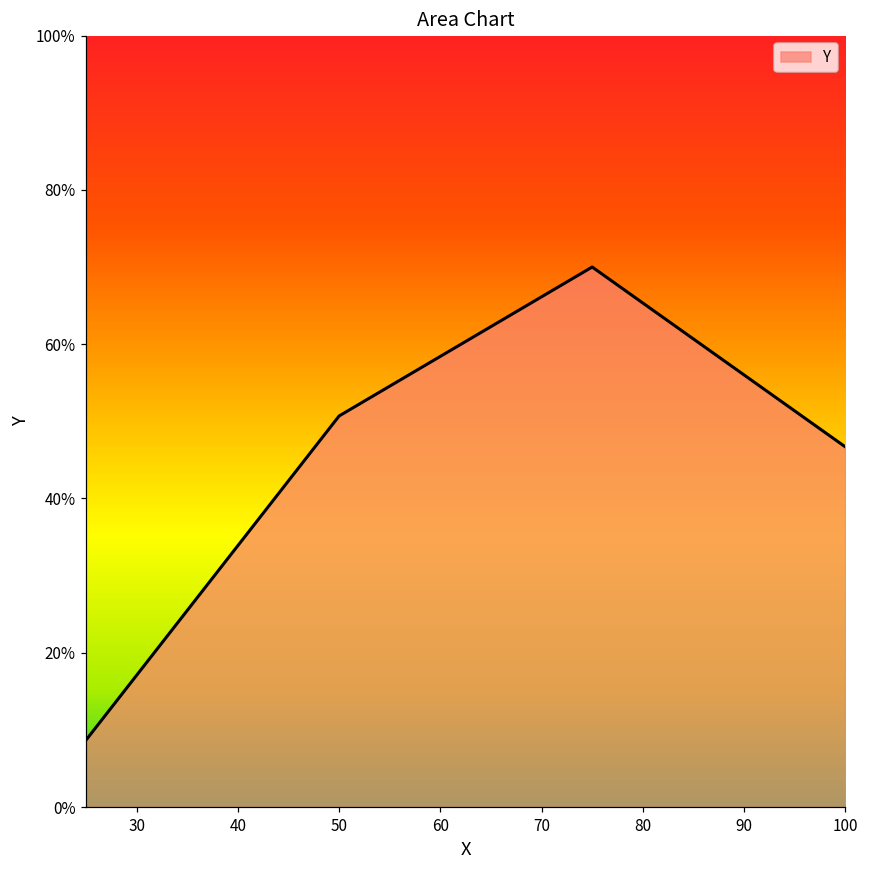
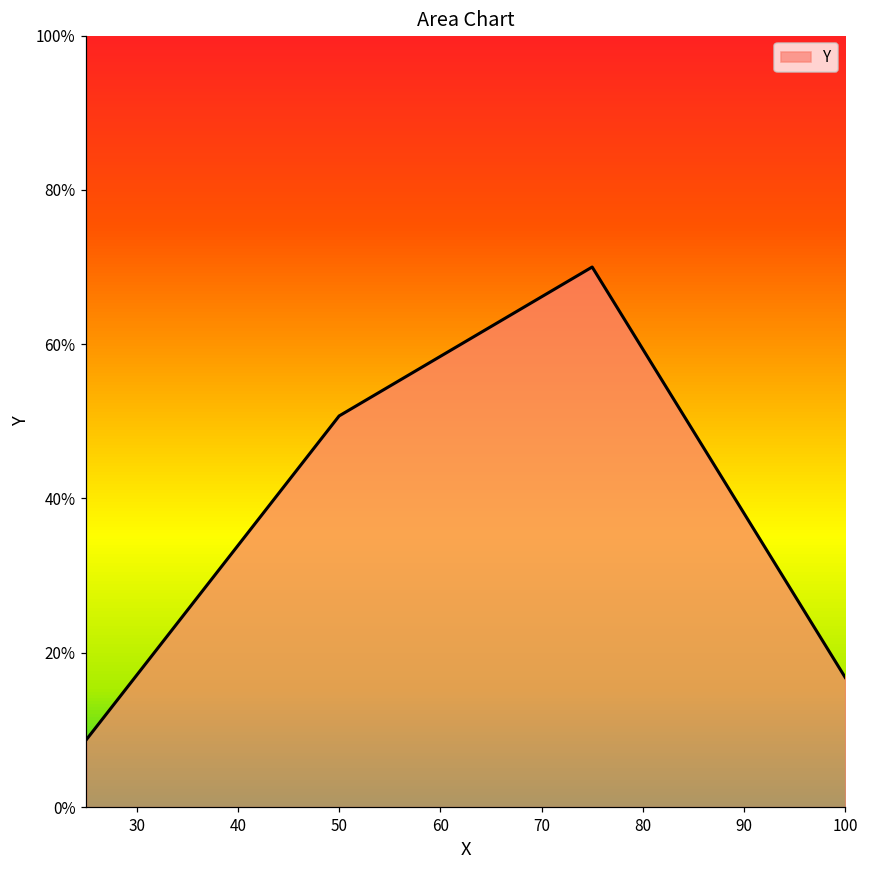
  {
    "50": "51%",
-   "100": "47%"
+   "100": "17%"
  }
